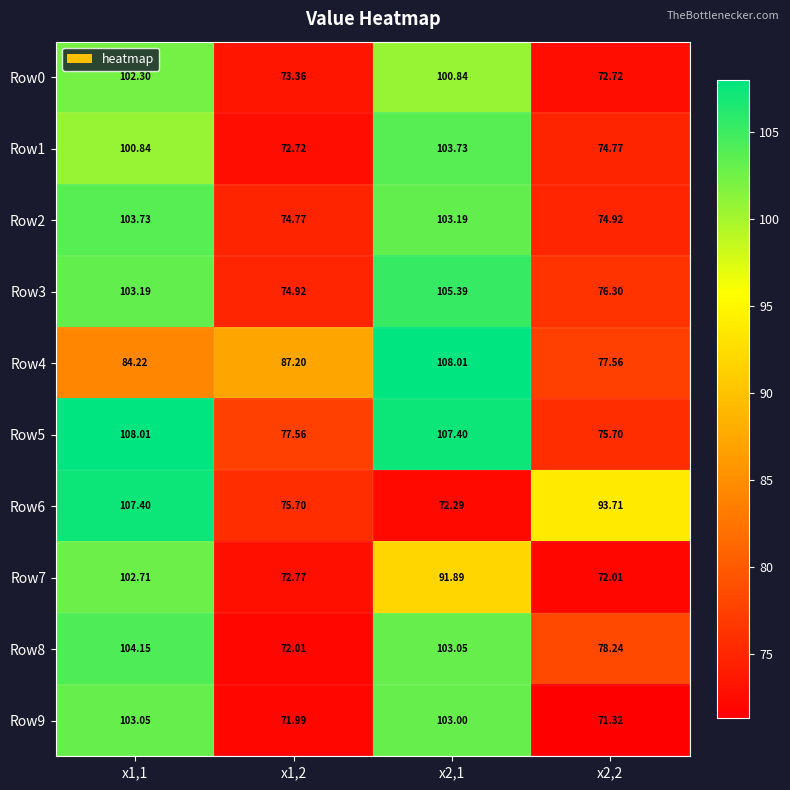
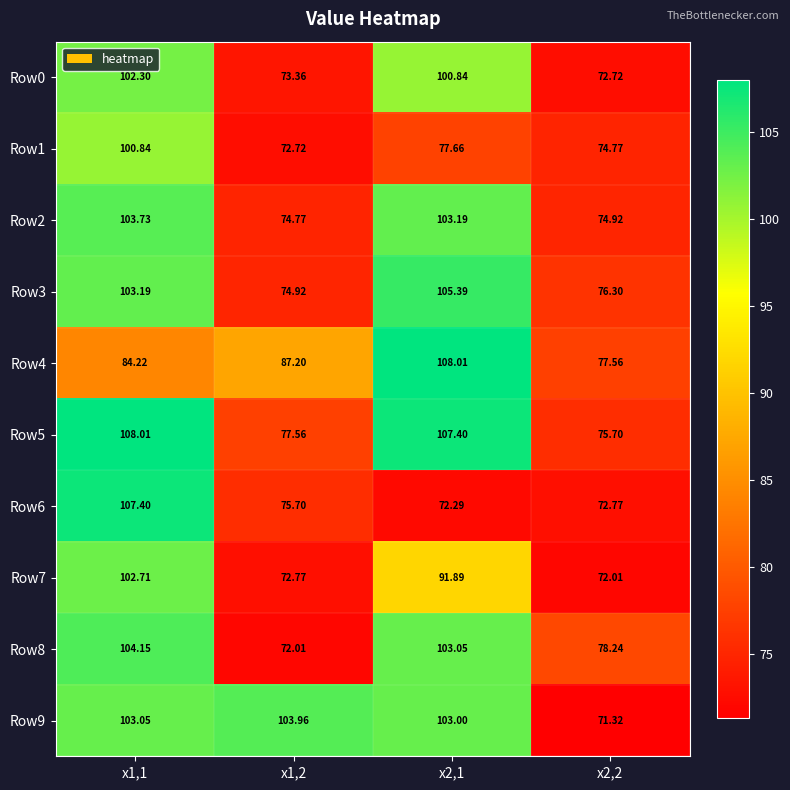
  {
    "Row0": {
      "x1,1": 102.30,
      "x1,2": 73.36,
      "x2,1": 100.84,
      "x2,2": 72.72
    },
    "Row1": {
      "x1,1": 100.84,
      "x1,2": 72.72,
-     "x2,1": 103.73,
+     "x2,1": 77.66,
      "x2,2": 74.77
    },
    "Row2": {
      "x1,1": 103.73,
      "x1,2": 74.77,
      "x2,1": 103.19,
      "x2,2": 74.92
    },
    "Row3": {
      "x1,1": 103.19,
      "x1,2": 74.92,
      "x2,1": 105.39,
      "x2,2": 76.30
    },
    "Row4": {
      "x1,1": 84.22,
      "x1,2": 87.20,
      "x2,1": 108.01,
      "x2,2": 77.56
    },
    "Row5": {
      "x1,1": 108.01,
      "x1,2": 77.56,
      "x2,1": 107.40,
      "x2,2": 75.70
    },
    "Row6": {
      "x1,1": 107.40,
      "x1,2": 75.70,
      "x2,1": 72.29,
-     "x2,2": 93.71
+     "x2,2": 72.77
    },
    "Row7": {
      "x1,1": 102.71,
      "x1,2": 72.77,
      "x2,1": 91.89,
      "x2,2": 72.01
    },
    "Row8": {
      "x1,1": 104.15,
      "x1,2": 72.01,
      "x2,1": 103.05,
      "x2,2": 78.24
    },
    "Row9": {
      "x1,1": 103.05,
-     "x1,2": 71.99,
+     "x1,2": 103.96,
      "x2,1": 103.00,
      "x2,2": 71.32
    }
  }
